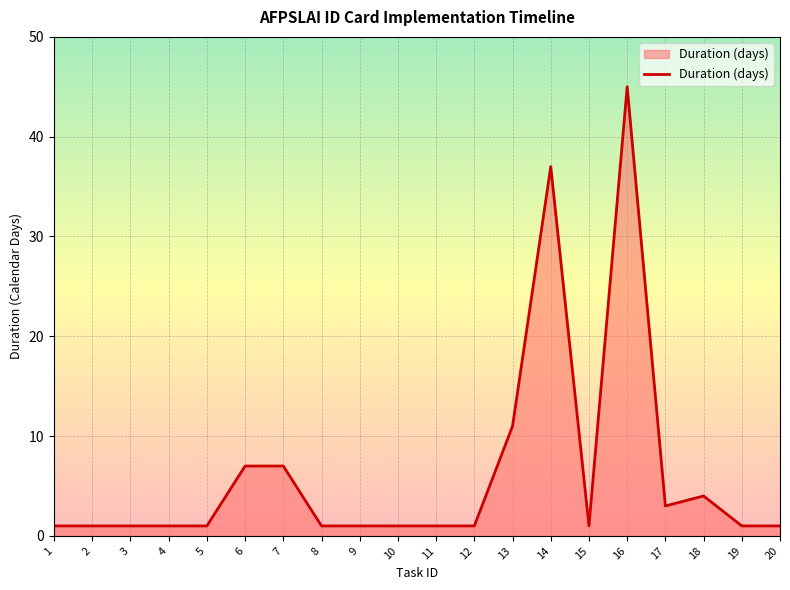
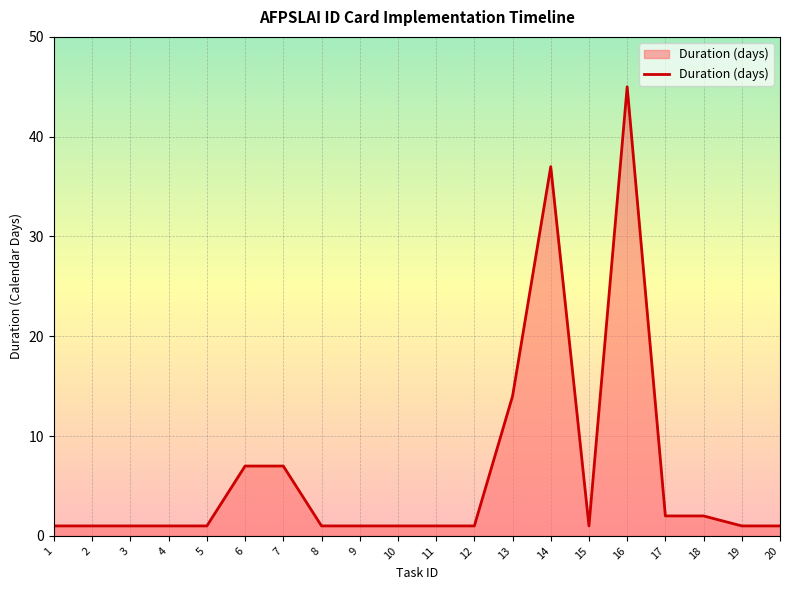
  {
    "1": 1,
    "2": 1,
    "3": 1,
    "4": 1,
    "5": 1,
    "6": 7,
    "7": 7,
    "8": 1,
    "9": 1,
    "10": 1,
    "11": 1,
    "12": 1,
-   "13": 11,
+   "13": 14,
    "14": 37,
    "15": 1,
    "16": 45,
-   "17": 3,
-   "18": 4,
+   "17": 2,
+   "18": 2,
    "19": 1,
    "20": 1
  }
